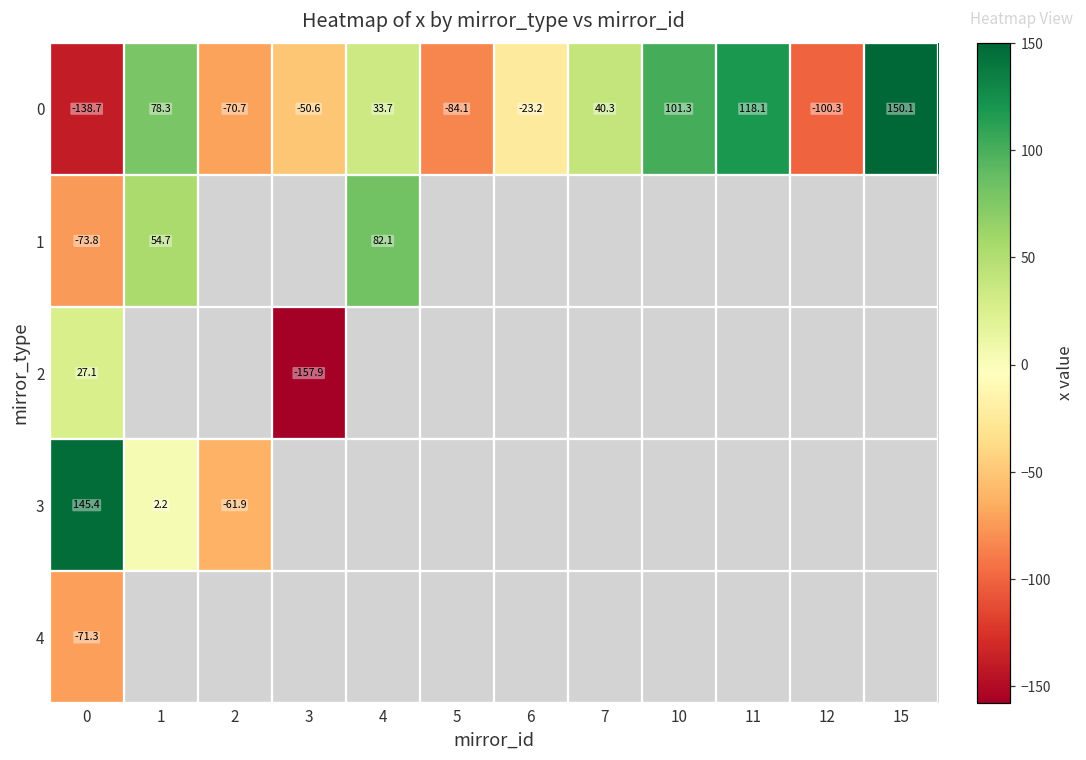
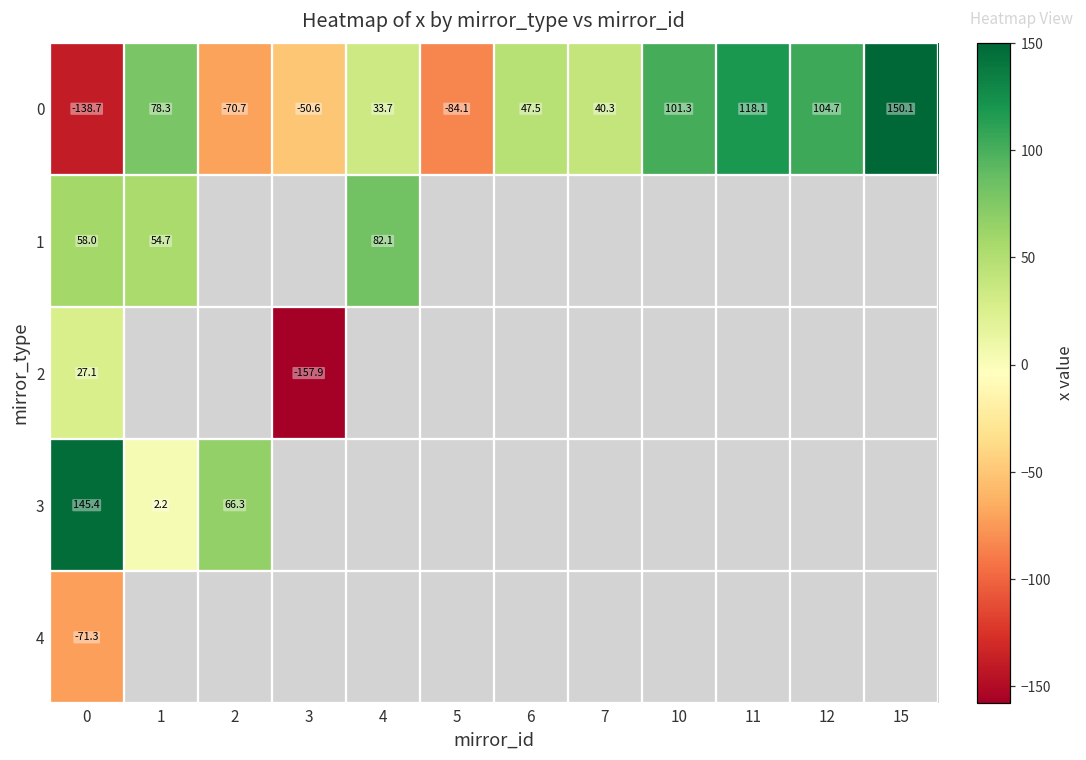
  {
    "0": {
-     "6": -23.2,
-     "12": -100.3
+     "6": 47.5,
+     "12": 104.7
    },
    "1": {
-     "0": -73.8
+     "0": 58.0
    },
    "3": {
-     "2": -61.9
+     "2": 66.3
    }
  }
